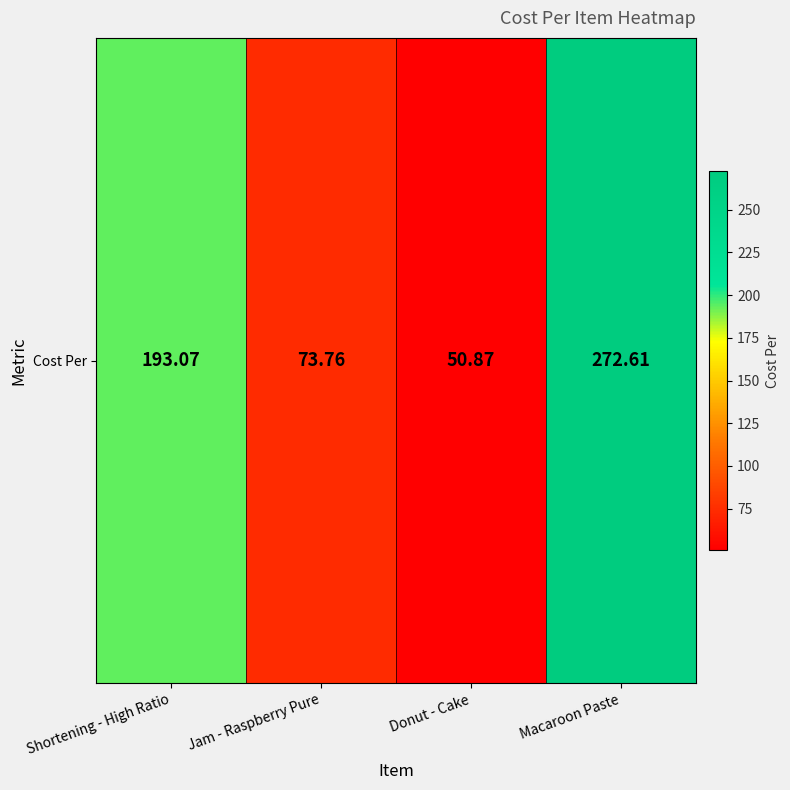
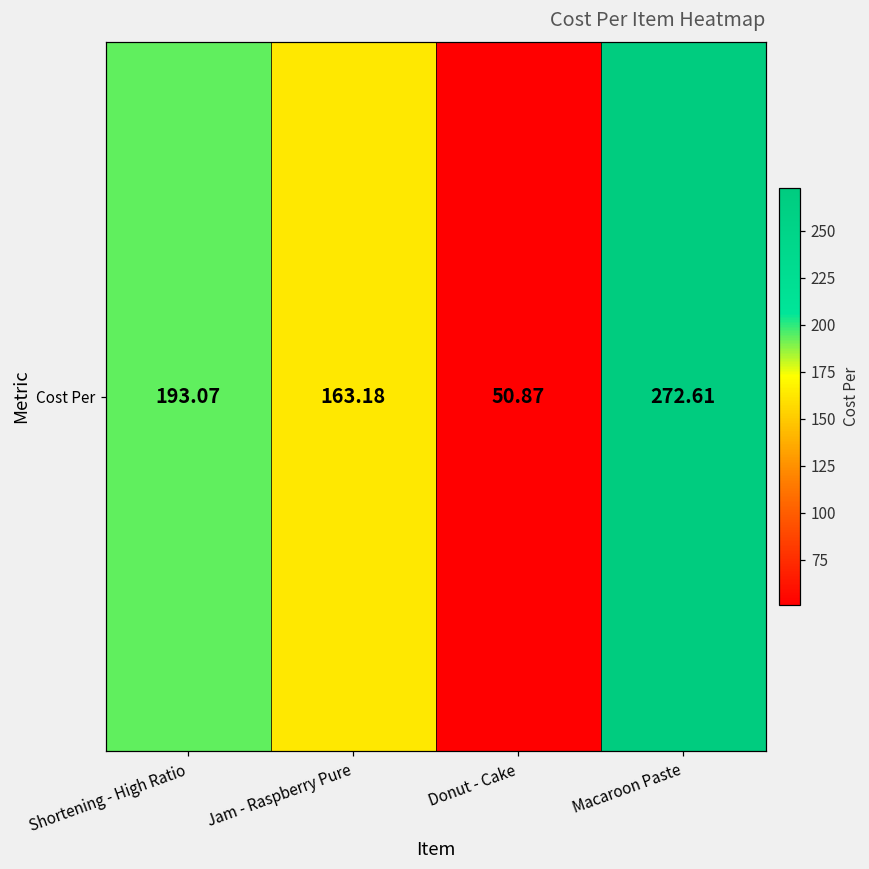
  {
    "Cost Per": {
      "Shortening - High Ratio": 193.07,
-     "Jam - Raspberry Pure": 73.76,
+     "Jam - Raspberry Pure": 163.18,
      "Donut - Cake": 50.87,
      "Macaroon Paste": 272.61
    }
  }
